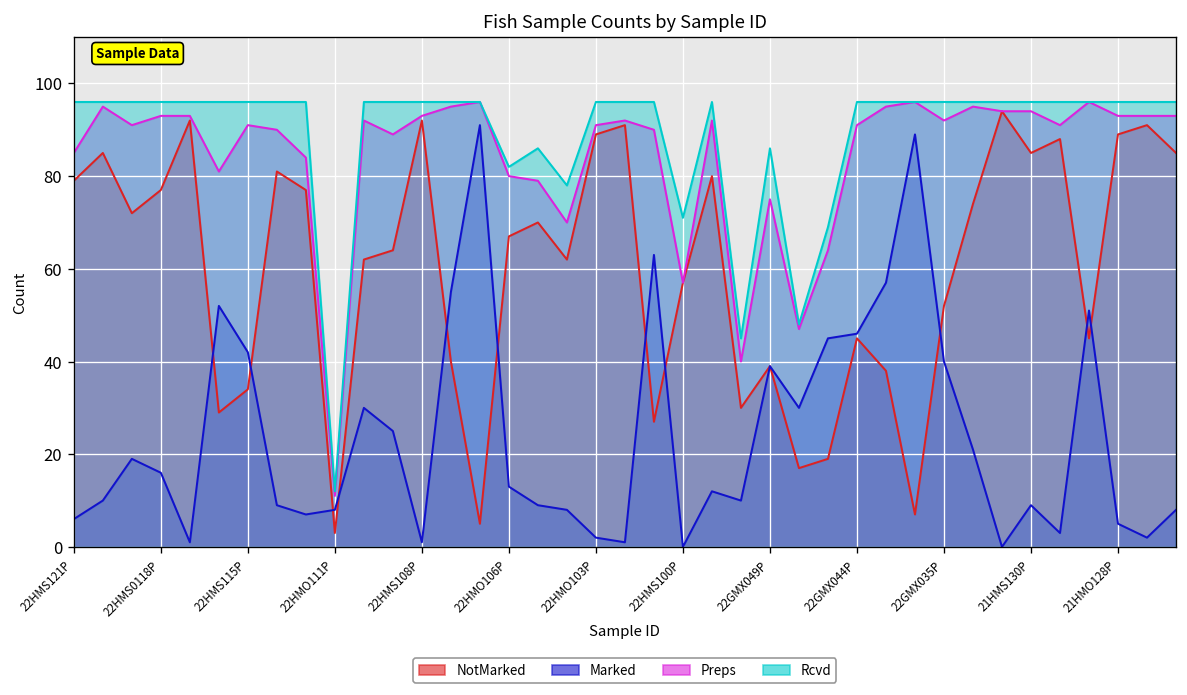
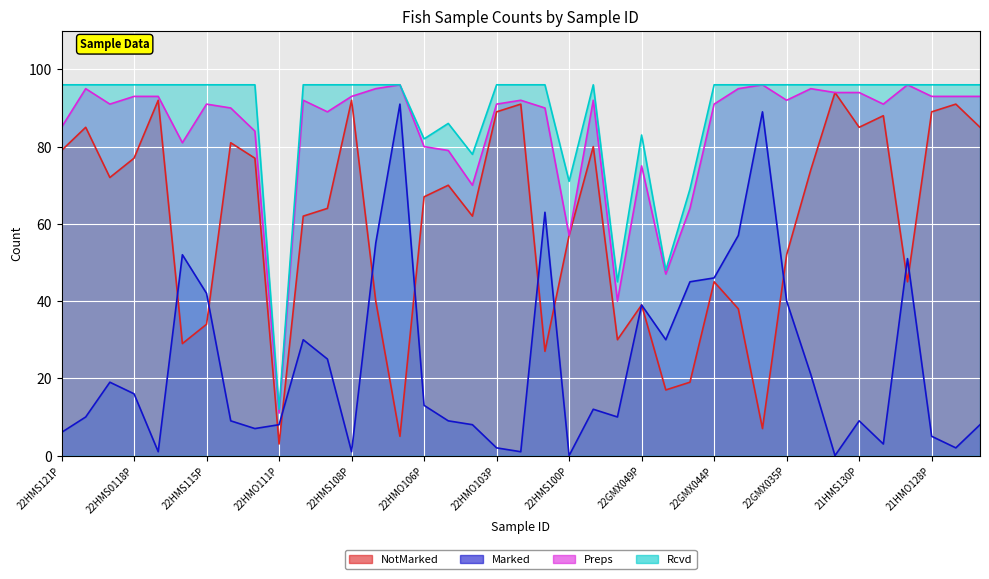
  {
    "NotMarked": {
      "22HMS121P": 79,
      "22HMS0118P": 77,
      "22HMS115P": 34,
      "22HMO111P": 3,
      "22HMS108P": 92,
      "22HMO106P": 67,
      "22HMO103P": 89,
      "22GMX044P": 45,
      "22GMX035P": 52,
      "21HMS130P": 85,
      "21HMO128P": 89
    },
    "Marked": {
      "22HMS121P": 6,
      "22HMS0118P": 16,
      "22HMS115P": 42,
      "22HMO111P": 8,
      "22HMS108P": 1,
      "22HMO106P": 13,
      "22HMO103P": 2,
      "22HMS100P": 0,
      "22GMX044P": 46,
      "22GMX035P": 40,
      "21HMS130P": 9,
      "21HMO128P": 5
    },
    "Preps": {
      "22HMS121P": 85,
      "22HMS0118P": 93,
      "22HMS115P": 91,
      "22HMO111P": 11,
      "22HMS108P": 93,
      "22HMO106P": 80,
      "22HMO103P": 91,
      "22GMX049P": 75,
      "22GMX044P": 91,
      "22GMX035P": 92,
      "21HMS130P": 94,
      "21HMO128P": 93
    },
    "Rcvd": {
      "22HMS121P": 96,
      "22HMS0118P": 96,
      "22HMS115P": 96,
      "22HMO111P": 12,
      "22HMS108P": 96,
      "22HMO106P": 82,
      "22HMO103P": 96,
      "22HMS100P": 71,
-     "22GMX049P": 86,
+     "22GMX049P": 83,
      "22GMX044P": 96,
      "22GMX035P": 96,
      "21HMS130P": 96,
      "21HMO128P": 96
    }
  }
